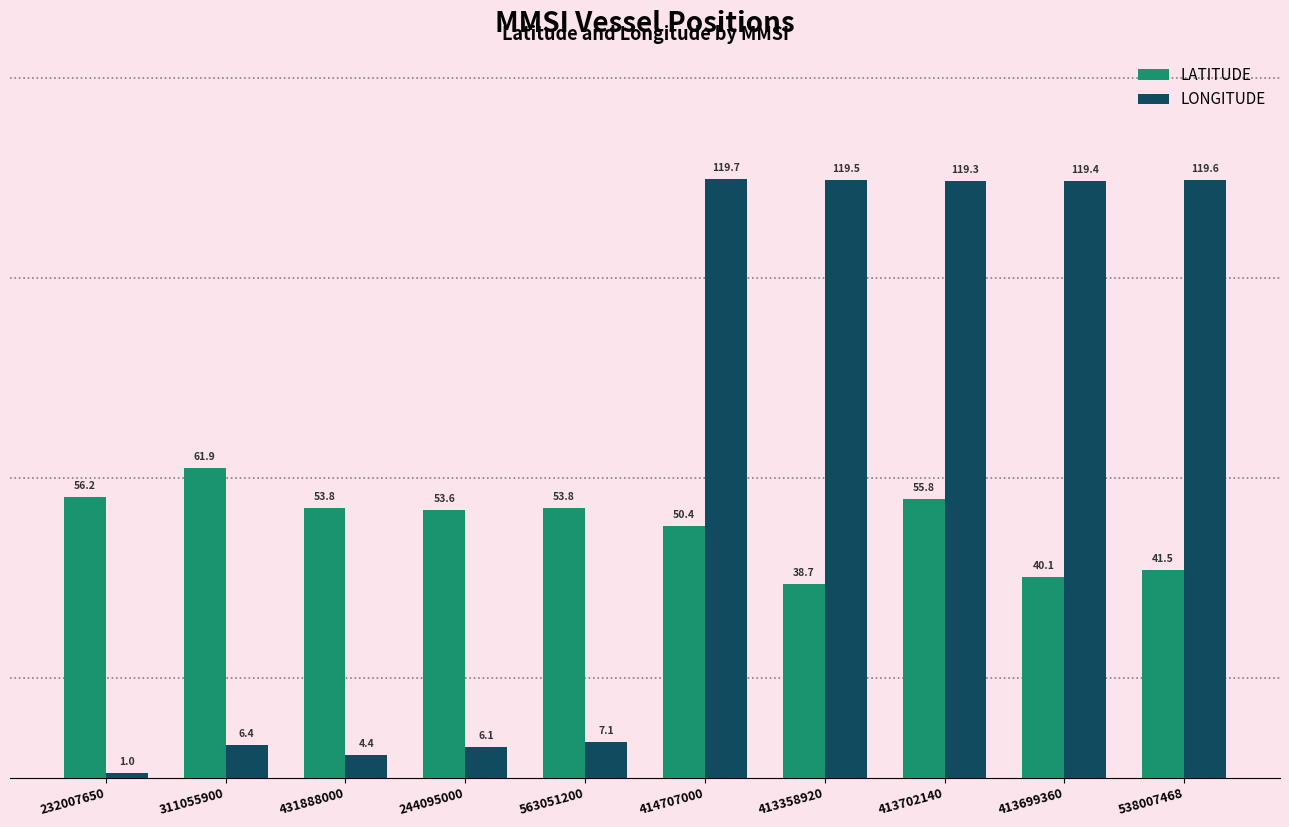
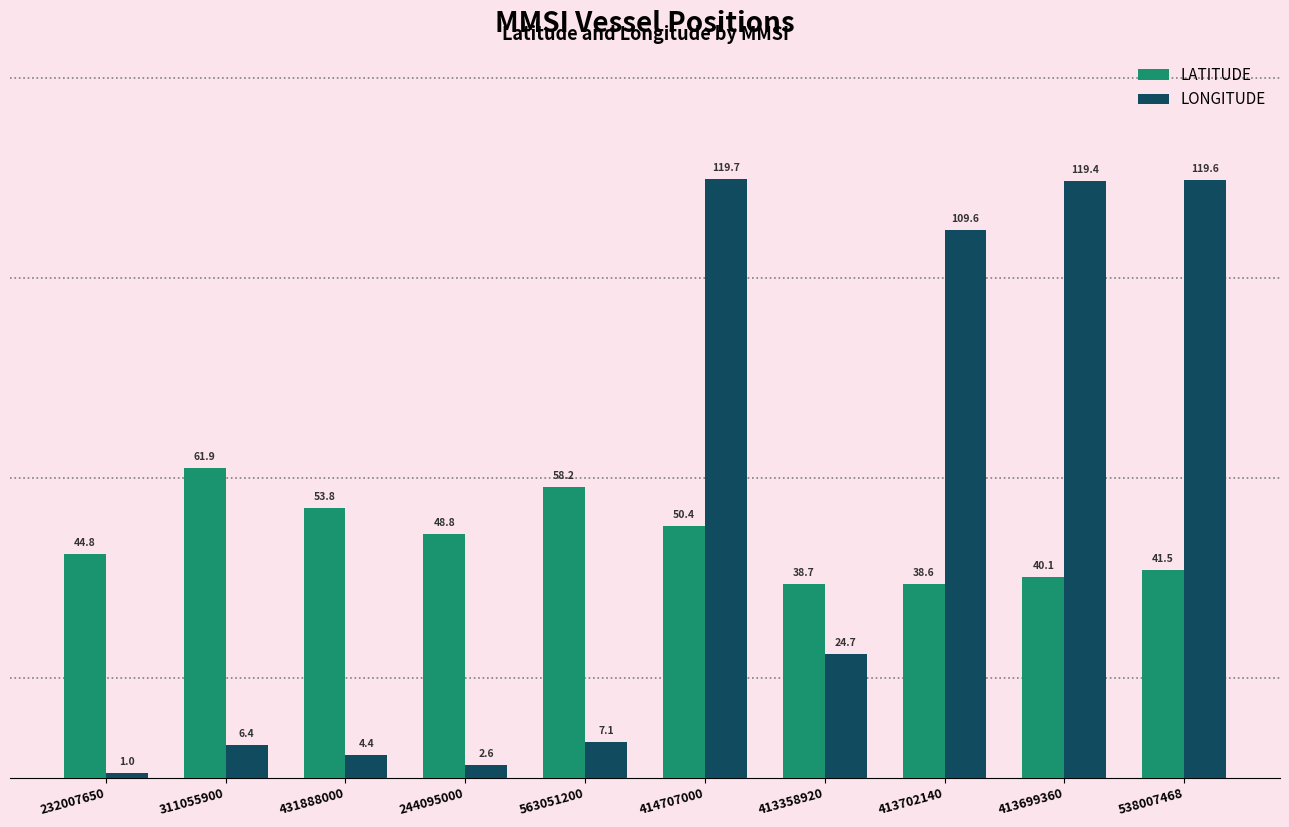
  {
    "LATITUDE": {
-     "232007650": 56.2,
+     "232007650": 44.8,
      "311055900": 61.9,
      "431888000": 53.8,
-     "244095000": 53.6,
-     "563051200": 53.8,
+     "244095000": 48.8,
+     "563051200": 58.2,
      "414707000": 50.4,
      "413358920": 38.7,
-     "413702140": 55.8,
+     "413702140": 38.6,
      "413699360": 40.1,
      "538007468": 41.5
    },
    "LONGITUDE": {
      "232007650": 1.0,
      "311055900": 6.4,
      "431888000": 4.4,
-     "244095000": 6.1,
+     "244095000": 2.6,
      "563051200": 7.1,
      "414707000": 119.7,
-     "413358920": 119.5,
-     "413702140": 119.3,
+     "413358920": 24.7,
+     "413702140": 109.6,
      "413699360": 119.4,
      "538007468": 119.6
    }
  }
